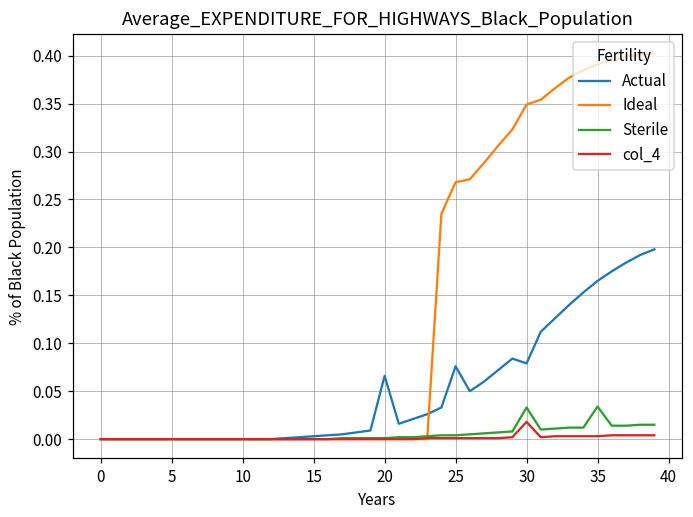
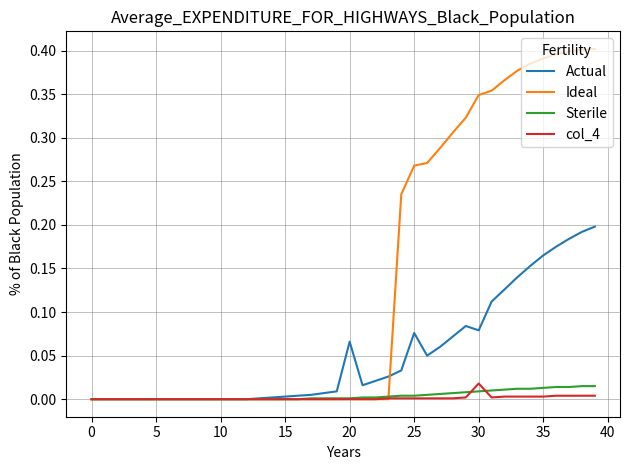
  {
    "Actual": {
      "15": 0.00,
      "20": 0.07,
      "25": 0.08,
      "30": 0.08,
      "35": 0.17
    },
    "Ideal": {
      "25": 0.27,
      "30": 0.35
    },
    "Sterile": {
      "25": 0.00,
-     "30": 0.03,
-     "35": 0.03
+     "30": 0.01,
+     "35": 0.01
    },
    "col_4": {
      "25": 0.00,
      "30": 0.02,
      "35": 0.00
    }
  }
